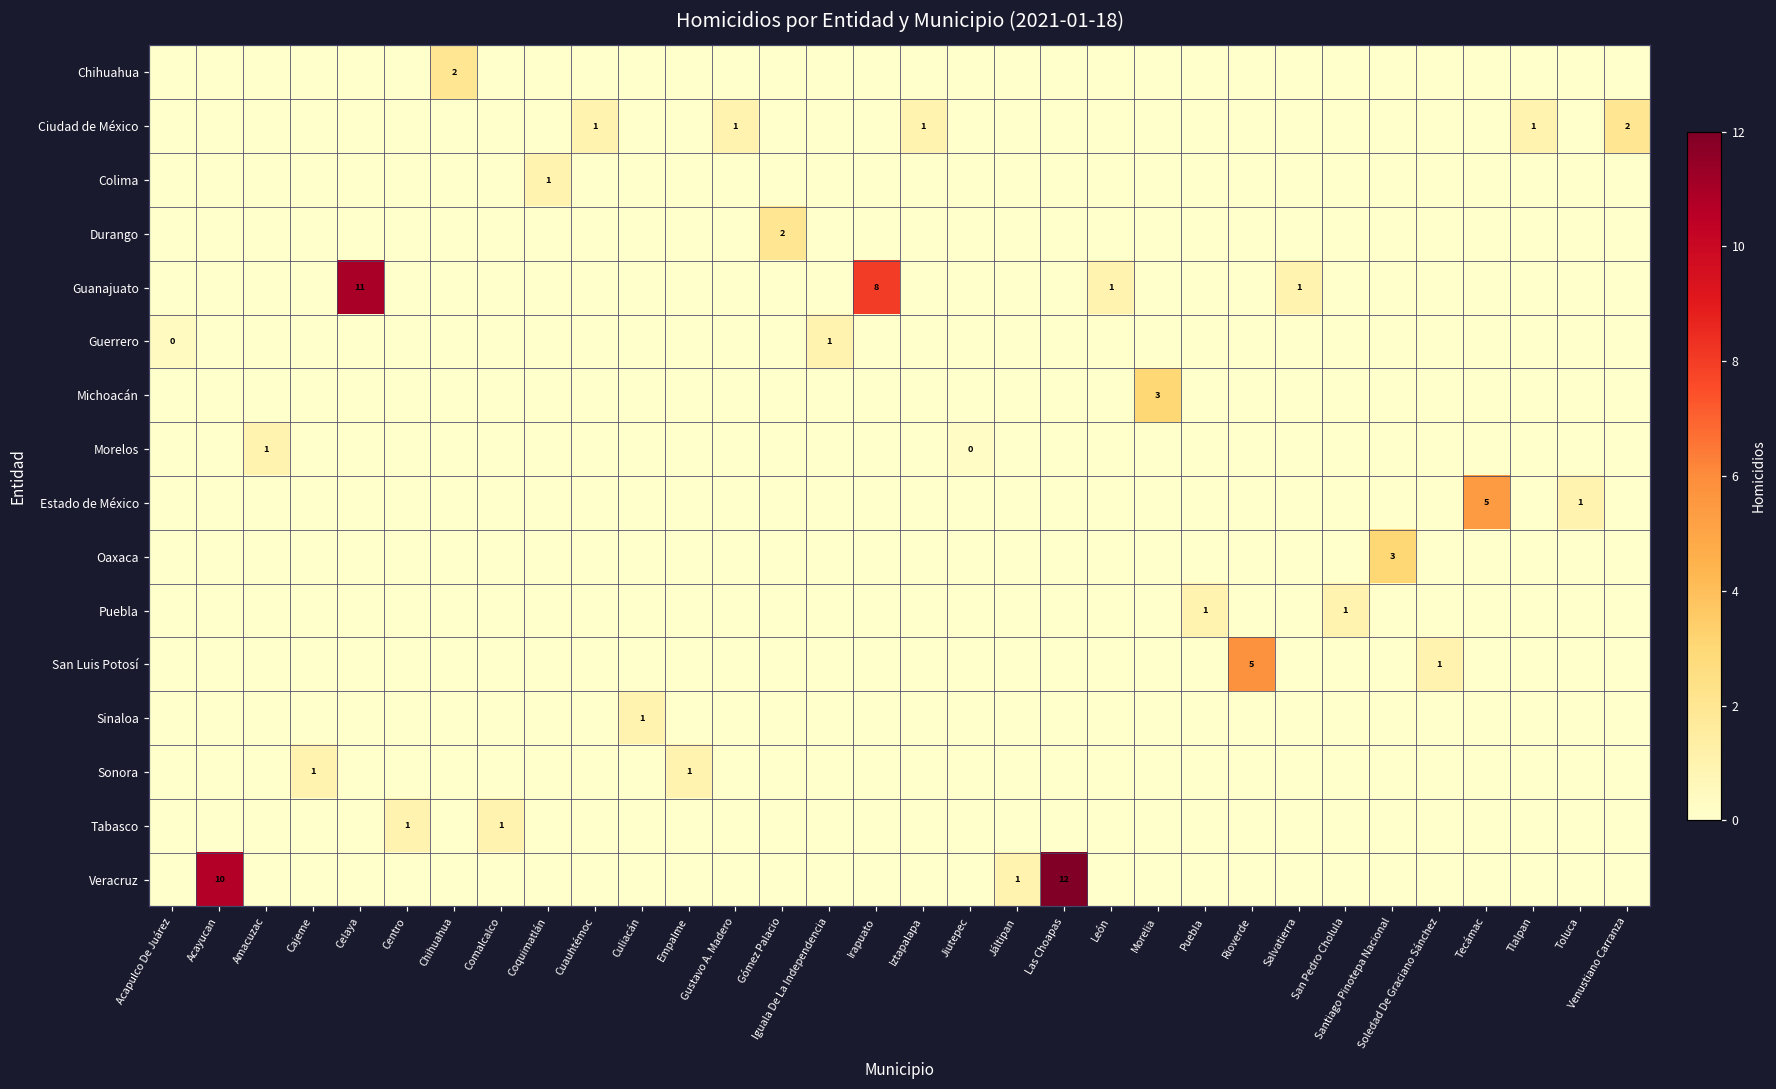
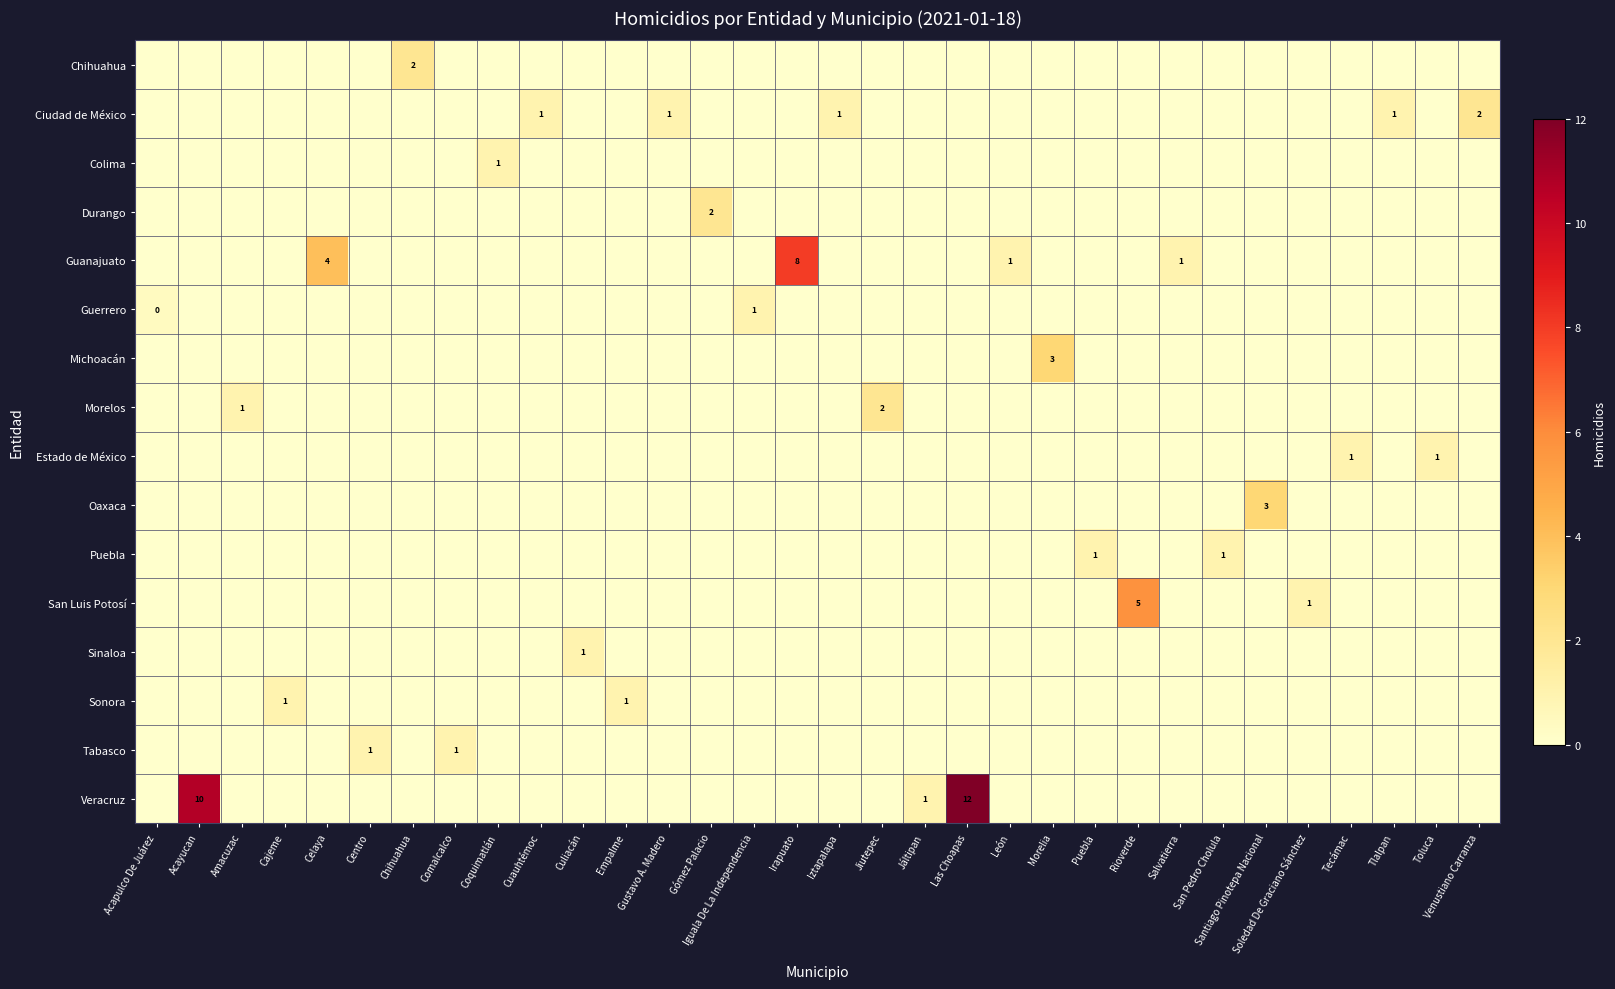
  {
    "Chihuahua": {
      "Chihuahua": 2
    },
    "Ciudad de México": {
      "Cuauhtémoc": 1,
      "Gustavo A. Madero": 1,
      "Iztapalapa": 1,
      "Tlalpan": 1,
      "Venustiano Carranza": 2
    },
    "Colima": {
      "Coquimatlán": 1
    },
    "Durango": {
      "Gómez Palacio": 2
    },
    "Guanajuato": {
-     "Celaya": 11,
+     "Celaya": 4,
      "Irapuato": 8,
      "León": 1,
      "Salvatierra": 1
    },
    "Guerrero": {
      "Acapulco De Juárez": 0,
      "Iguala De La Independencia": 1
    },
    "Michoacán": {
      "Morelia": 3
    },
    "Morelos": {
      "Amacuzac": 1,
-     "Jiutepec": 0
+     "Jiutepec": 2
    },
    "Estado de México": {
-     "Tecámac": 5,
+     "Tecámac": 1,
      "Toluca": 1
    },
    "Oaxaca": {
      "Santiago Pinotepa Nacional": 3
    },
    "Puebla": {
      "Puebla": 1,
      "San Pedro Cholula": 1
    },
    "San Luis Potosí": {
      "Rioverde": 5,
      "Soledad De Graciano Sánchez": 1
    },
    "Sinaloa": {
      "Culiacán": 1
    },
    "Sonora": {
      "Cajeme": 1,
      "Empalme": 1
    },
    "Tabasco": {
      "Centro": 1,
      "Comalcalco": 1
    },
    "Veracruz": {
      "Acayucan": 10,
      "Jáltipan": 1,
      "Las Choapas": 12
    }
  }
